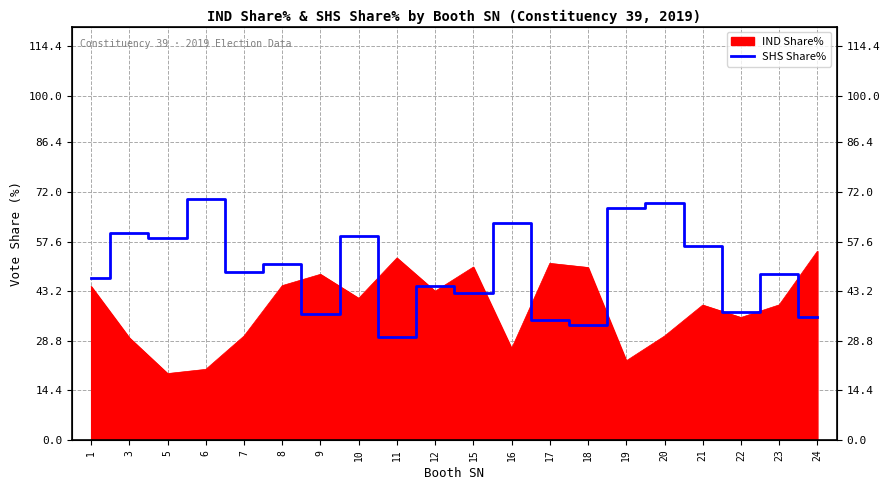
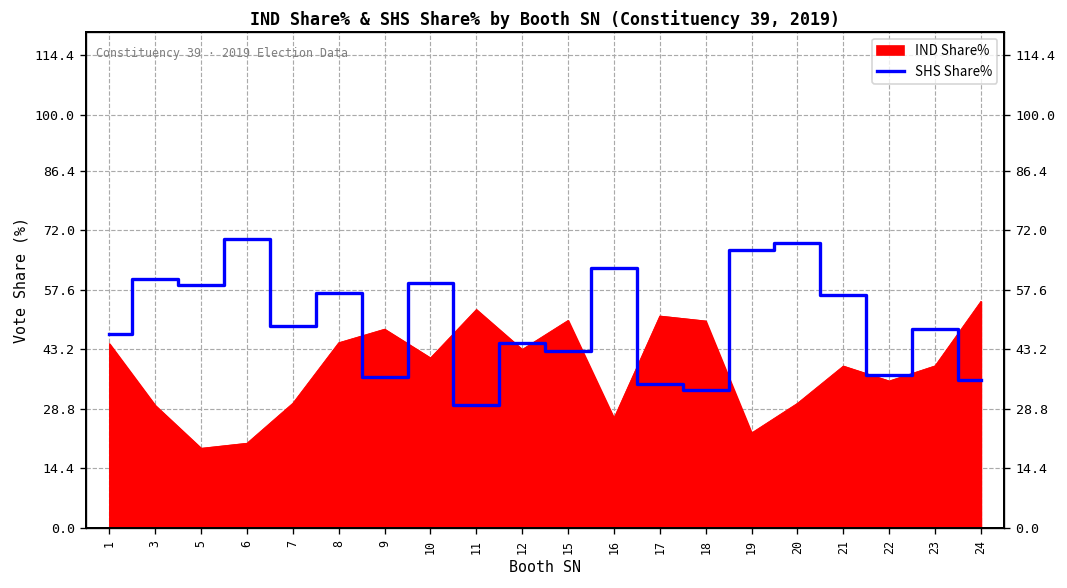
  {
    "IND Share%": {
      "1": 45,
      "3": 30,
      "5": 19,
      "6": 21,
      "7": 30,
      "8": 45,
      "9": 48,
      "10": 41,
      "11": 53,
      "12": 43,
      "15": 50,
      "16": 27,
      "17": 51,
      "18": 50,
      "19": 23,
      "20": 30,
      "21": 39,
      "22": 36,
      "23": 39,
      "24": 55
    },
    "SHS Share%": {
      "1": 47,
      "3": 60,
      "5": 59,
      "6": 70,
      "7": 49,
-     "8": 51,
+     "8": 57,
      "9": 37,
      "10": 59,
      "11": 30,
      "12": 45,
      "15": 43,
      "16": 63,
      "17": 35,
      "18": 33,
      "19": 67,
      "20": 69,
      "21": 56,
      "22": 37,
      "23": 48,
      "24": 36
    }
  }
